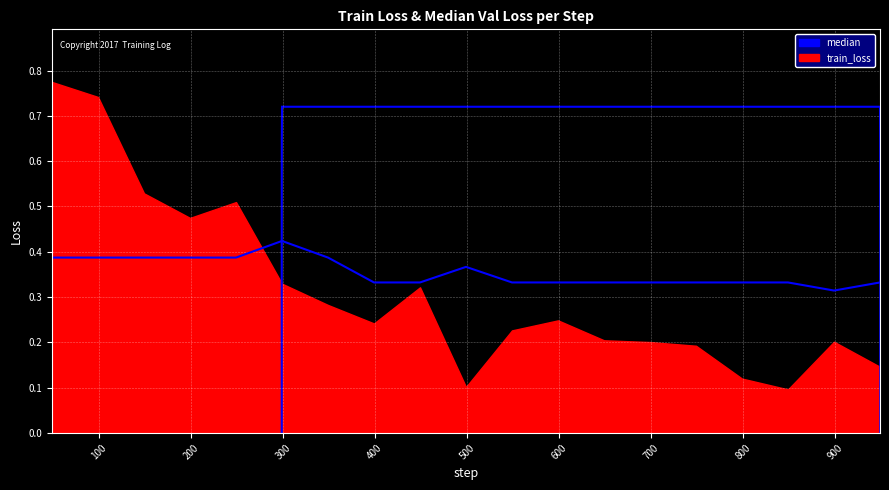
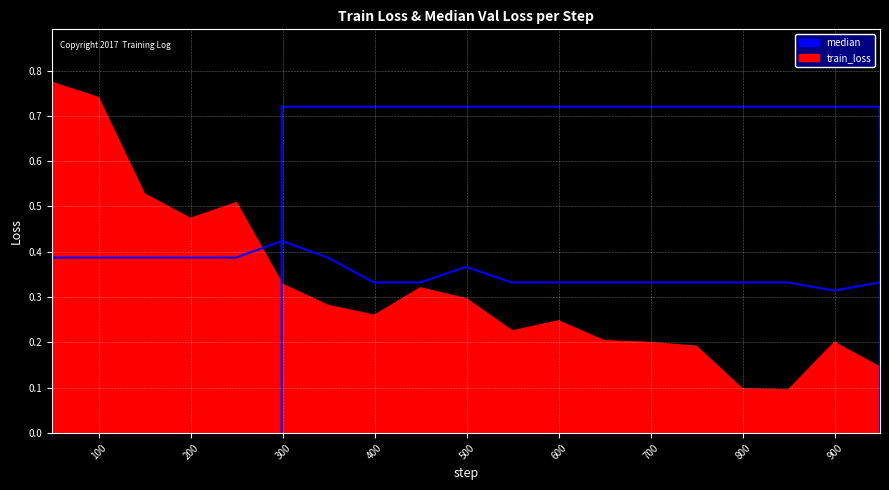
  {
    "train_loss": {
      "100": 0.74,
      "200": 0.47,
      "300": 0.33,
-     "400": 0.24,
-     "500": 0.10,
+     "400": 0.26,
+     "500": 0.30,
      "600": 0.25,
      "700": 0.20,
-     "800": 0.12,
+     "800": 0.10,
      "900": 0.20
    },
    "median": {
      "100": 0.39,
      "200": 0.39,
      "300": 0.42,
      "400": 0.33,
      "500": 0.37,
      "600": 0.33,
      "700": 0.33,
      "800": 0.33,
      "900": 0.31
    }
  }
